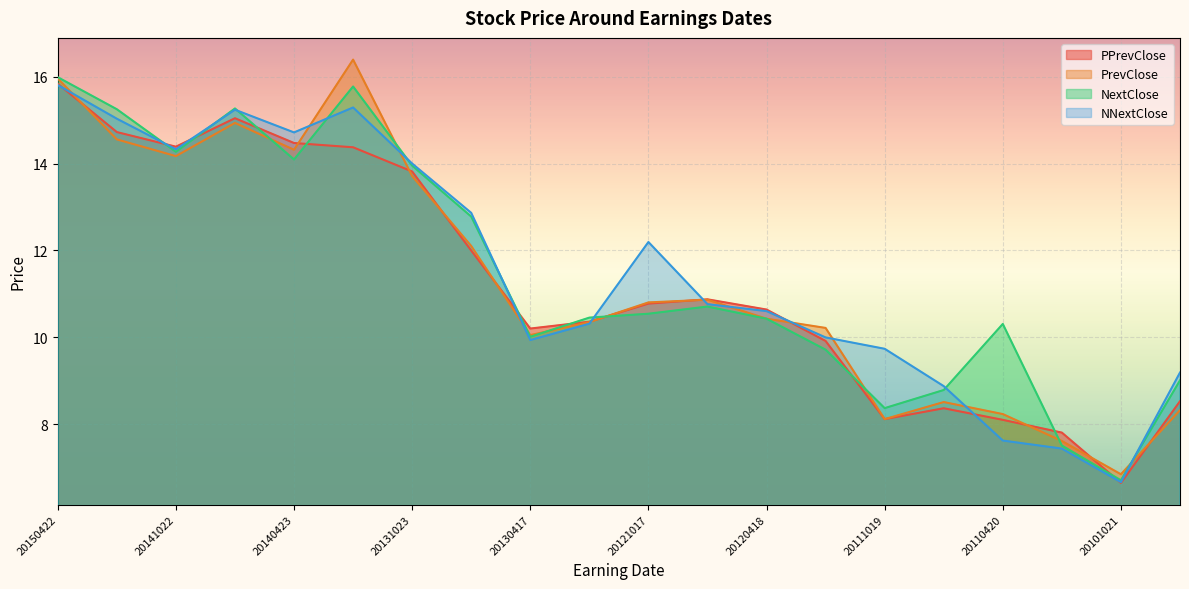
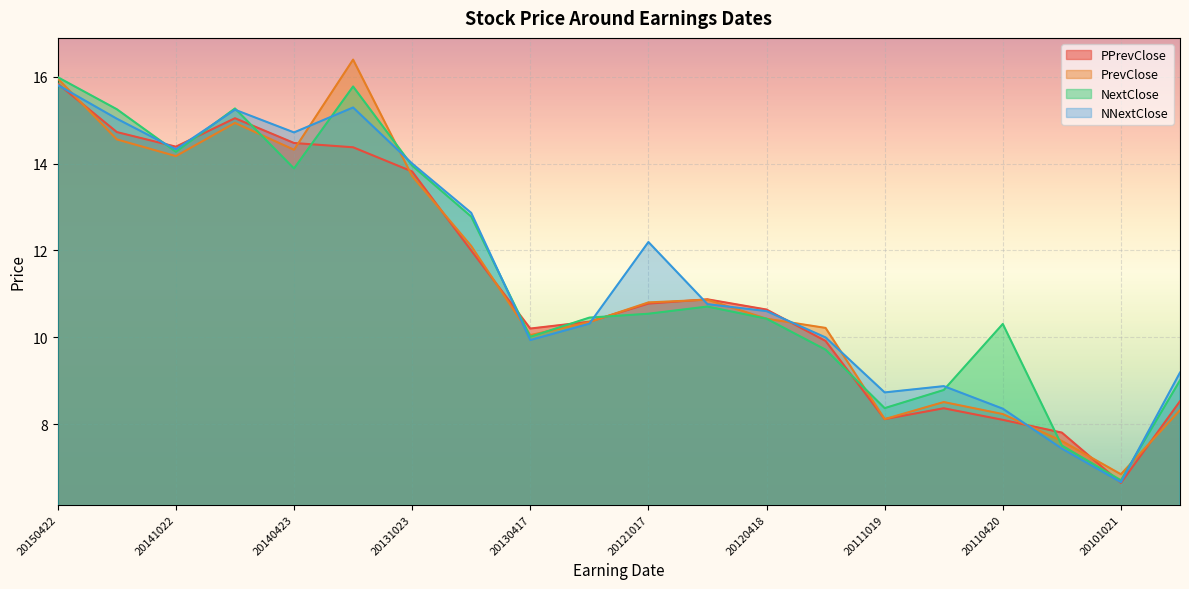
  {
    "NextClose": {
-     "20140423": 14.1,
+     "20140423": 13.9,
      "20121017": 10.5,
      "20111019": 8.4,
      "20110420": 10.3
    },
    "NNextClose": {
      "20140423": 14.7,
      "20130417": 9.9,
      "20121017": 12.2,
-     "20111019": 9.7,
-     "20110420": 7.6
+     "20111019": 8.7,
+     "20110420": 8.4
    }
  }
